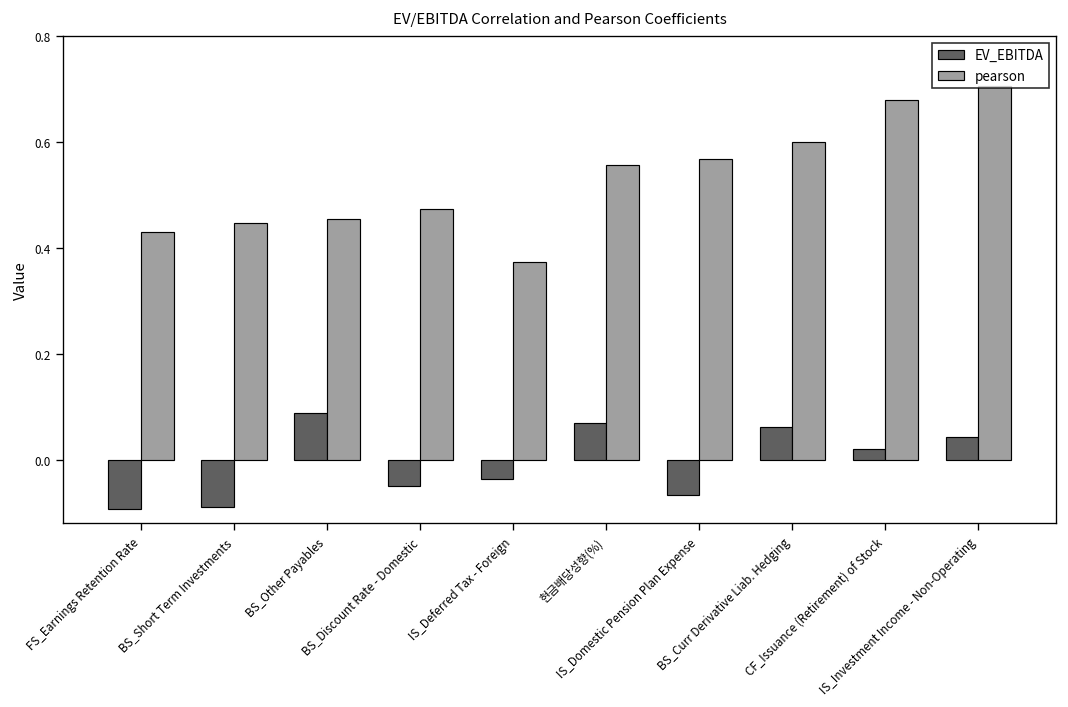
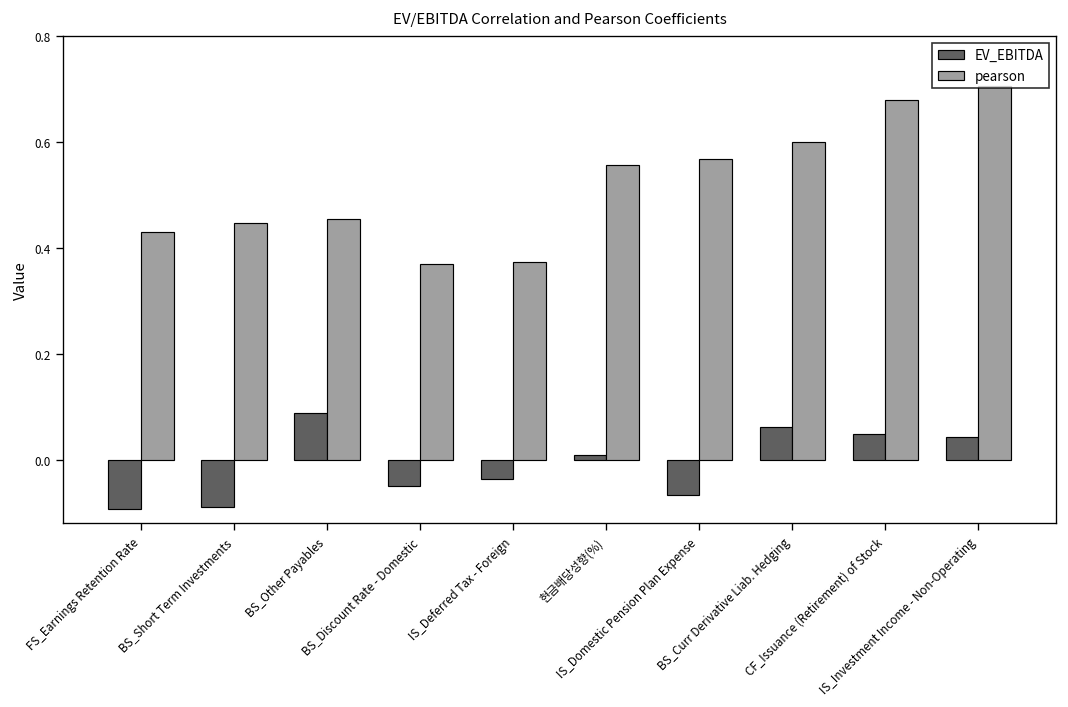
  {
    "EV_EBITDA": {
      "FS_Earnings Retention Rate": -0.09,
      "BS_Short Term Investments": -0.09,
      "BS_Other Payables": 0.09,
      "BS_Discount Rate - Domestic": -0.05,
      "IS_Deferred Tax - Foreign": -0.04,
-     "현금배당성향(%)": 0.07,
+     "현금배당성향(%)": 0.01,
      "IS_Domestic Pension Plan Expense": -0.07,
      "BS_Curr Derivative Liab. Hedging": 0.06,
-     "CF_Issuance (Retirement) of Stock": 0.02,
+     "CF_Issuance (Retirement) of Stock": 0.05,
      "IS_Investment Income - Non-Operating": 0.04
    },
    "pearson": {
      "FS_Earnings Retention Rate": 0.43,
      "BS_Short Term Investments": 0.45,
      "BS_Other Payables": 0.45,
-     "BS_Discount Rate - Domestic": 0.47,
+     "BS_Discount Rate - Domestic": 0.37,
      "IS_Deferred Tax - Foreign": 0.37,
      "현금배당성향(%)": 0.56,
      "IS_Domestic Pension Plan Expense": 0.57,
      "BS_Curr Derivative Liab. Hedging": 0.60,
      "CF_Issuance (Retirement) of Stock": 0.68,
      "IS_Investment Income - Non-Operating": 0.71
    }
  }
